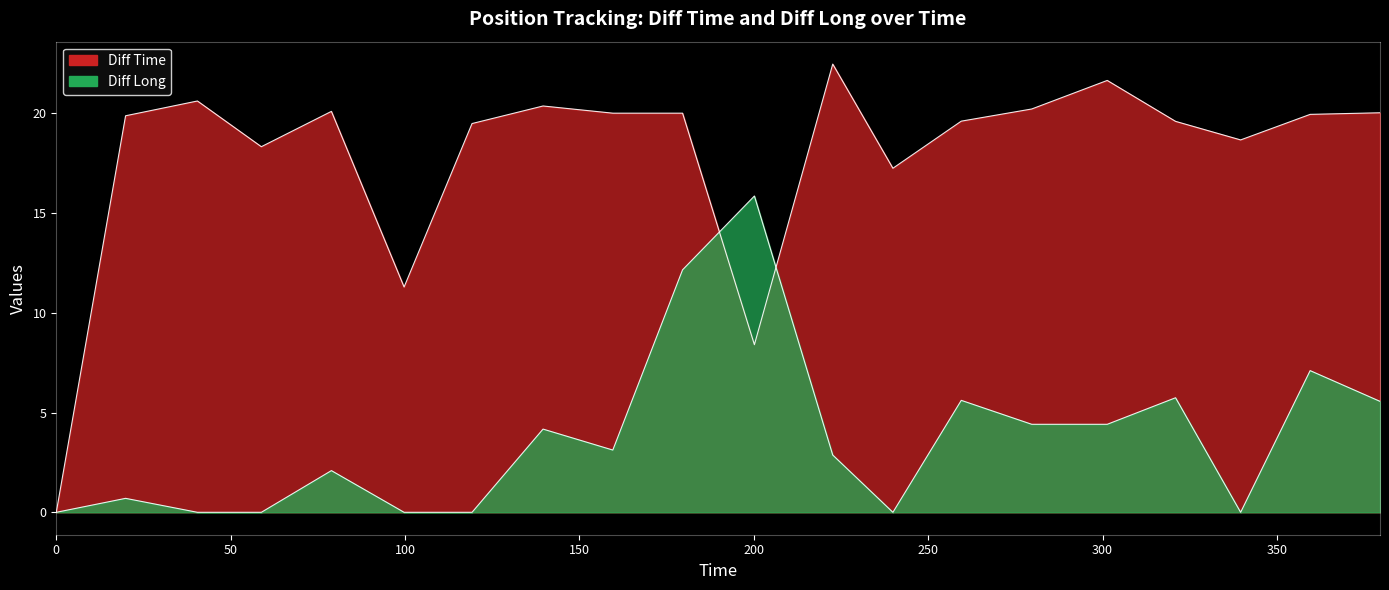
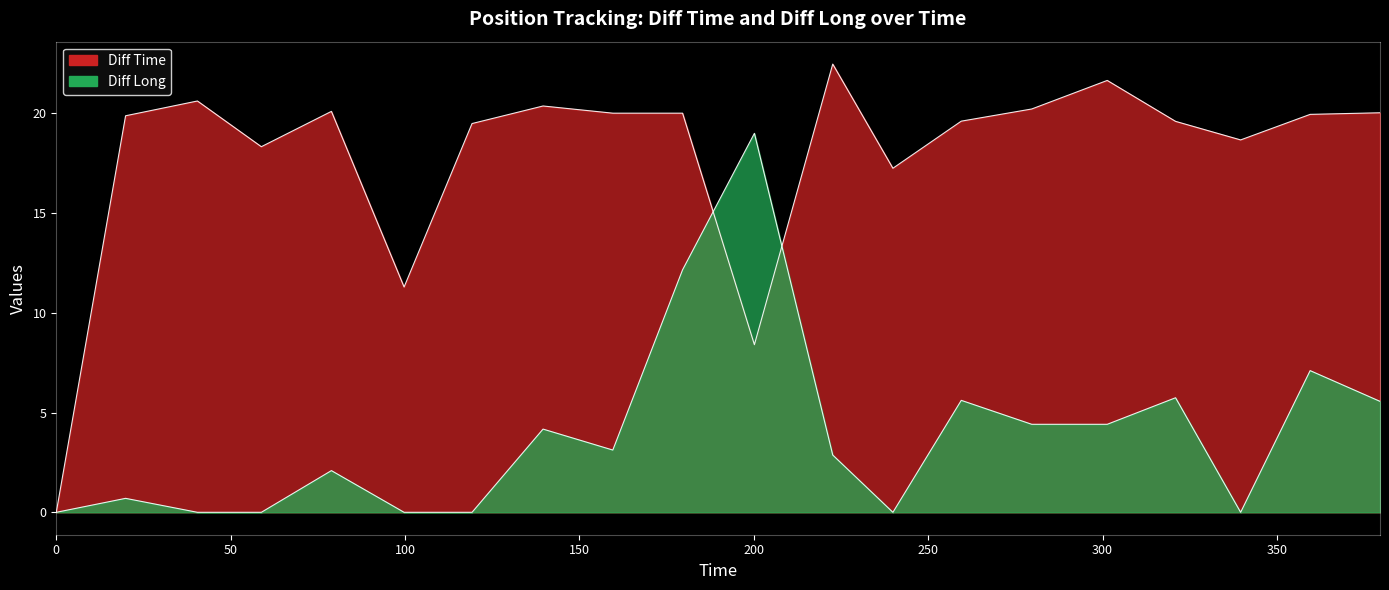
  {
    "Diff Time": {
      "100": 11.3,
      "200": 8.4
    },
    "Diff Long": {
      "100": 0.0,
-     "200": 15.9
+     "200": 19.0
    }
  }
